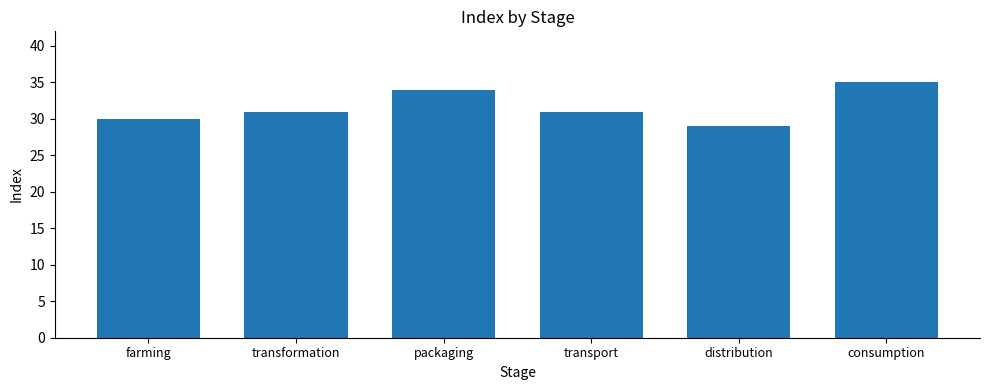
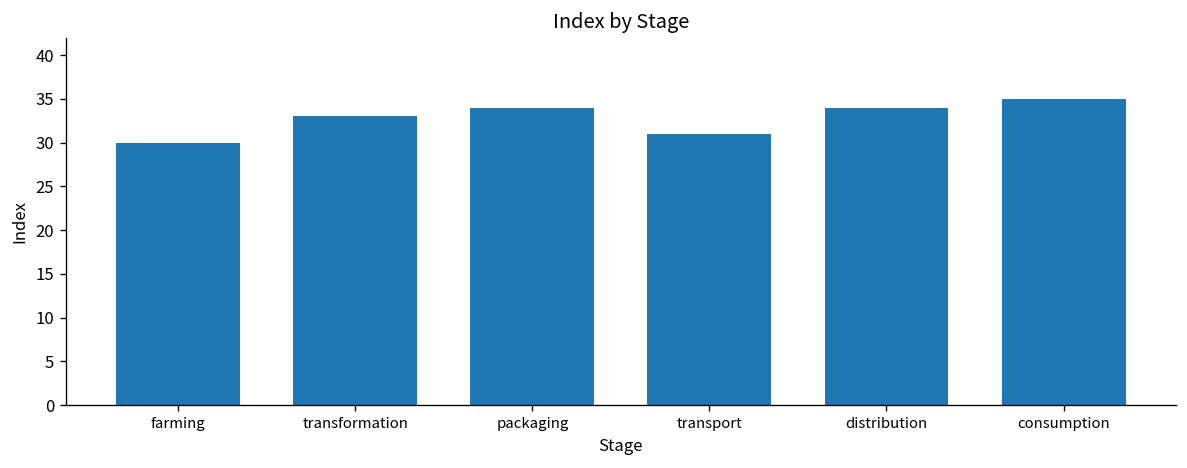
  {
    "farming": 30,
-   "transformation": 31,
+   "transformation": 33,
    "packaging": 34,
    "transport": 31,
-   "distribution": 29,
+   "distribution": 34,
    "consumption": 35
  }
